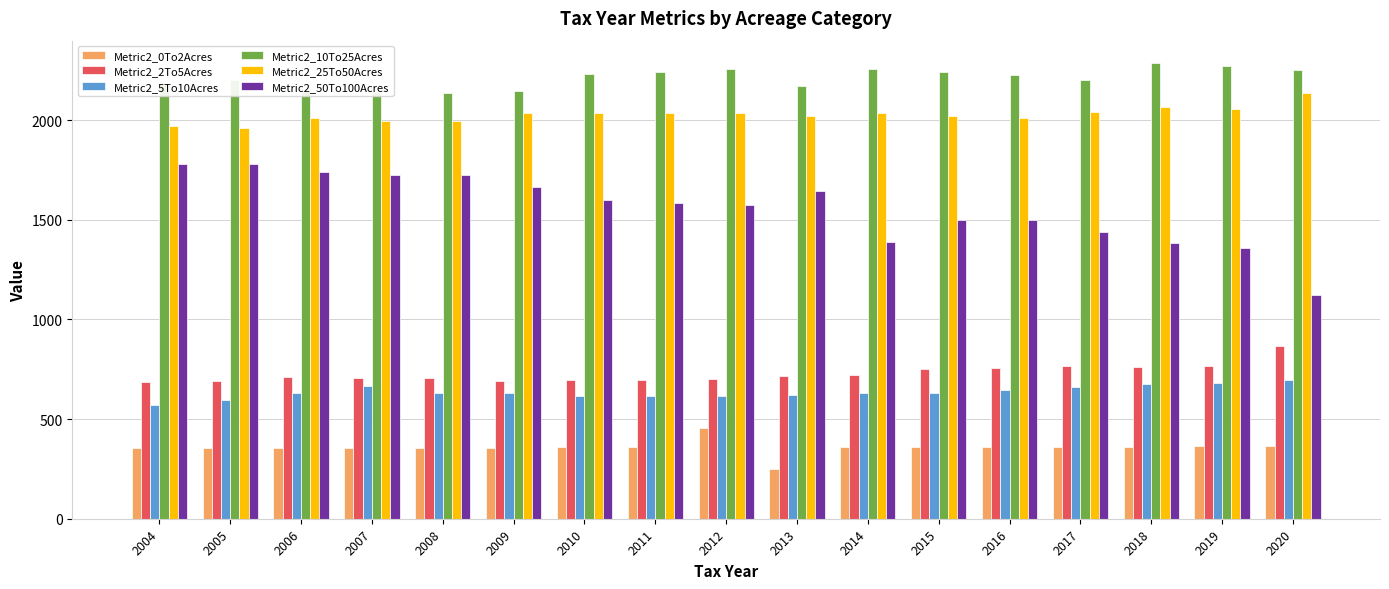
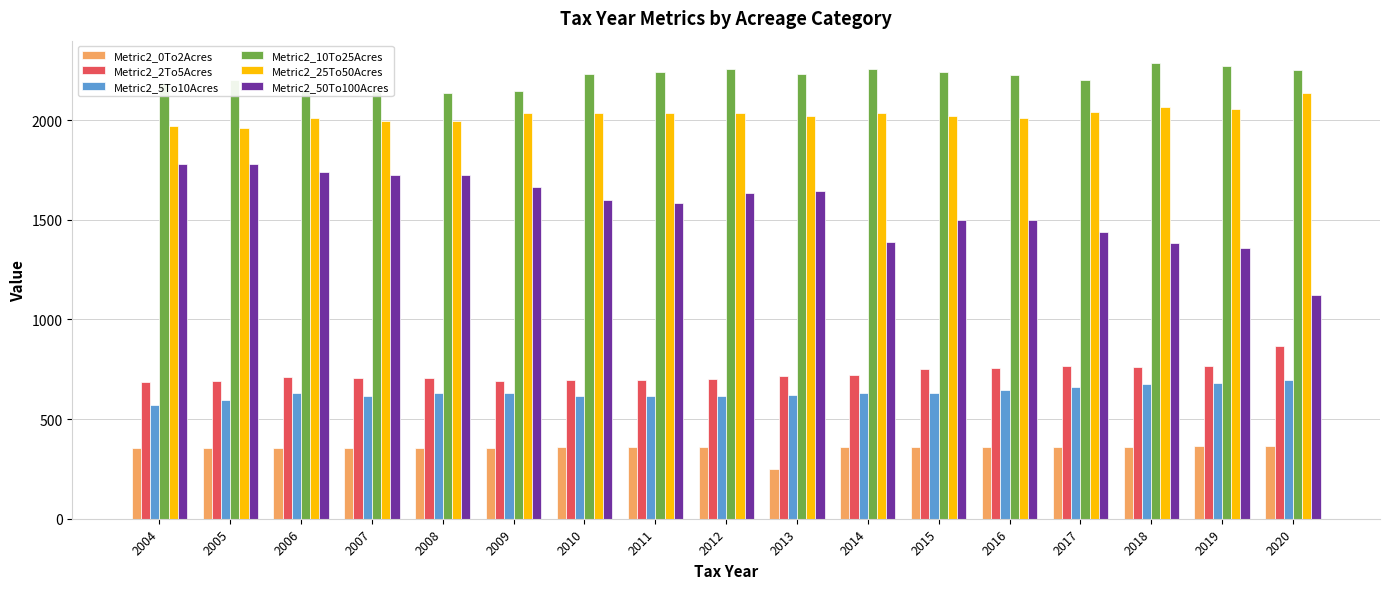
  {
    "Metric2_0To2Acres": {
      "2004": 350,
      "2005": 360,
      "2006": 350,
      "2007": 360,
      "2008": 350,
      "2009": 350,
      "2010": 360,
      "2011": 360,
-     "2012": 450,
+     "2012": 360,
      "2013": 250,
      "2014": 360,
      "2015": 360,
      "2016": 360,
      "2017": 360,
      "2018": 360,
      "2019": 370,
      "2020": 370
    },
    "Metric2_2To5Acres": {
      "2004": 690,
      "2005": 690,
      "2006": 710,
      "2007": 700,
      "2008": 710,
      "2009": 690,
      "2010": 700,
      "2011": 700,
      "2012": 700,
      "2013": 710,
      "2014": 720,
      "2015": 750,
      "2016": 760,
      "2017": 770,
      "2018": 760,
      "2019": 770,
      "2020": 870
    },
    "Metric2_5To10Acres": {
      "2004": 570,
      "2005": 590,
      "2006": 630,
-     "2007": 670,
+     "2007": 620,
      "2008": 630,
      "2009": 630,
      "2010": 610,
      "2011": 620,
      "2012": 620,
      "2013": 620,
      "2014": 630,
      "2015": 630,
      "2016": 650,
      "2017": 660,
      "2018": 670,
      "2019": 680,
      "2020": 700
    },
    "Metric2_10To25Acres": {
      "2008": 2140,
      "2009": 2140,
      "2010": 2230,
      "2011": 2240,
      "2012": 2260,
-     "2013": 2170,
+     "2013": 2230,
      "2014": 2250,
      "2015": 2240,
      "2016": 2220,
      "2017": 2200,
      "2018": 2280,
      "2019": 2270,
      "2020": 2250
    },
    "Metric2_25To50Acres": {
      "2004": 1970,
      "2005": 1960,
      "2006": 2010,
      "2007": 2000,
      "2008": 2000,
      "2009": 2040,
      "2010": 2030,
      "2011": 2030,
      "2012": 2040,
      "2013": 2020,
      "2014": 2030,
      "2015": 2020,
      "2016": 2010,
      "2017": 2040,
      "2018": 2060,
      "2019": 2060,
      "2020": 2130
    },
    "Metric2_50To100Acres": {
      "2004": 1780,
      "2005": 1780,
      "2006": 1740,
      "2007": 1730,
      "2008": 1730,
      "2009": 1660,
      "2010": 1600,
      "2011": 1580,
-     "2012": 1580,
+     "2012": 1630,
      "2013": 1650,
      "2014": 1390,
      "2015": 1500,
      "2016": 1500,
      "2017": 1440,
      "2018": 1380,
      "2019": 1360,
      "2020": 1120
    }
  }
